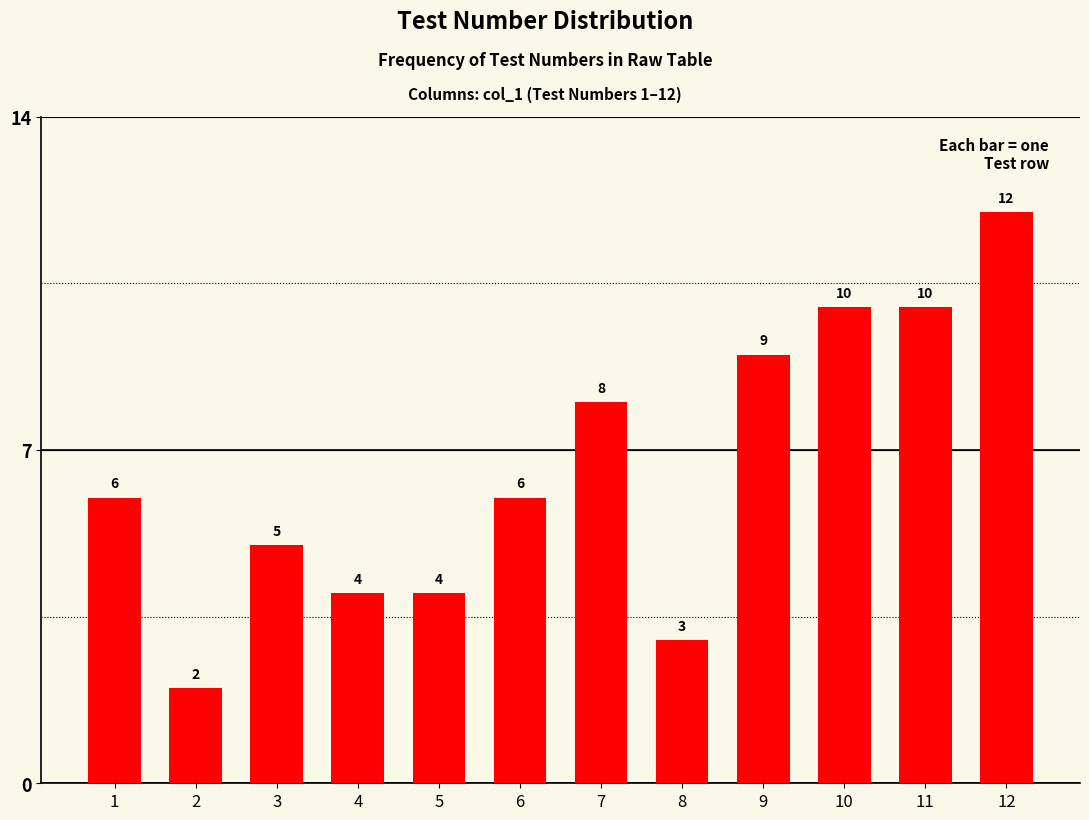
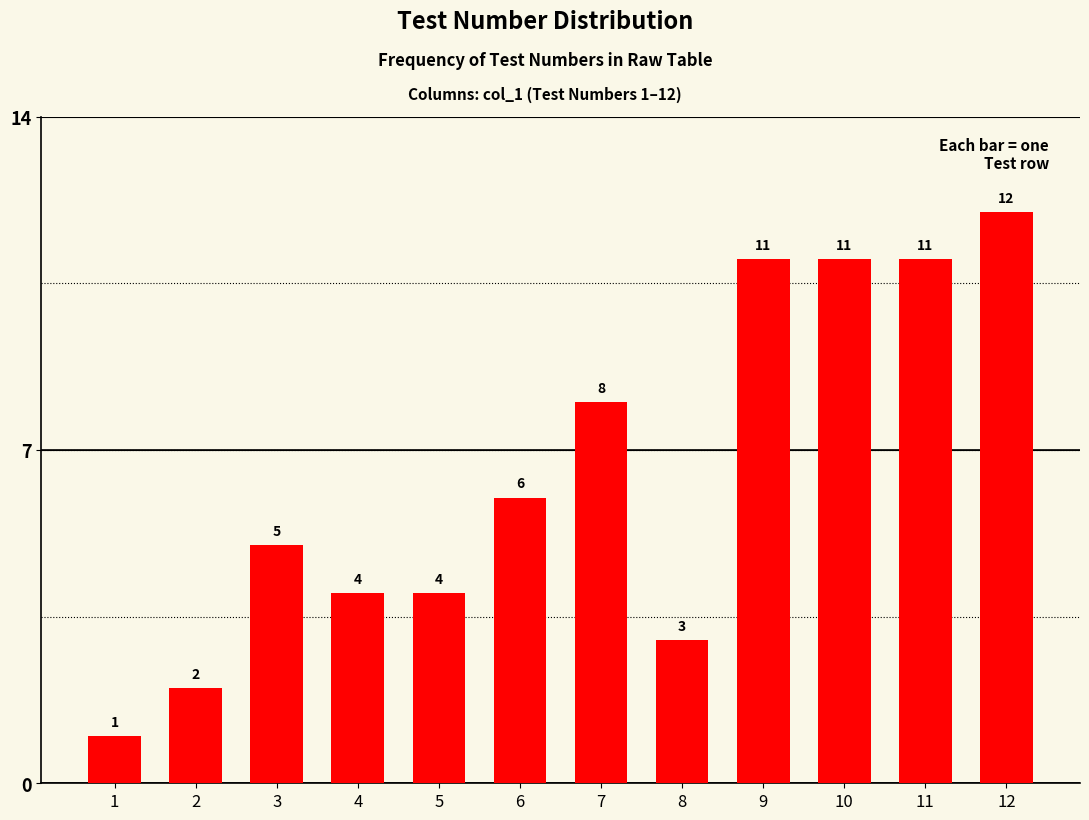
  {
-   "1": 6,
+   "1": 1,
    "2": 2,
    "3": 5,
    "4": 4,
    "5": 4,
    "6": 6,
    "7": 8,
    "8": 3,
-   "9": 9,
-   "10": 10,
-   "11": 10,
+   "9": 11,
+   "10": 11,
+   "11": 11,
    "12": 12
  }
